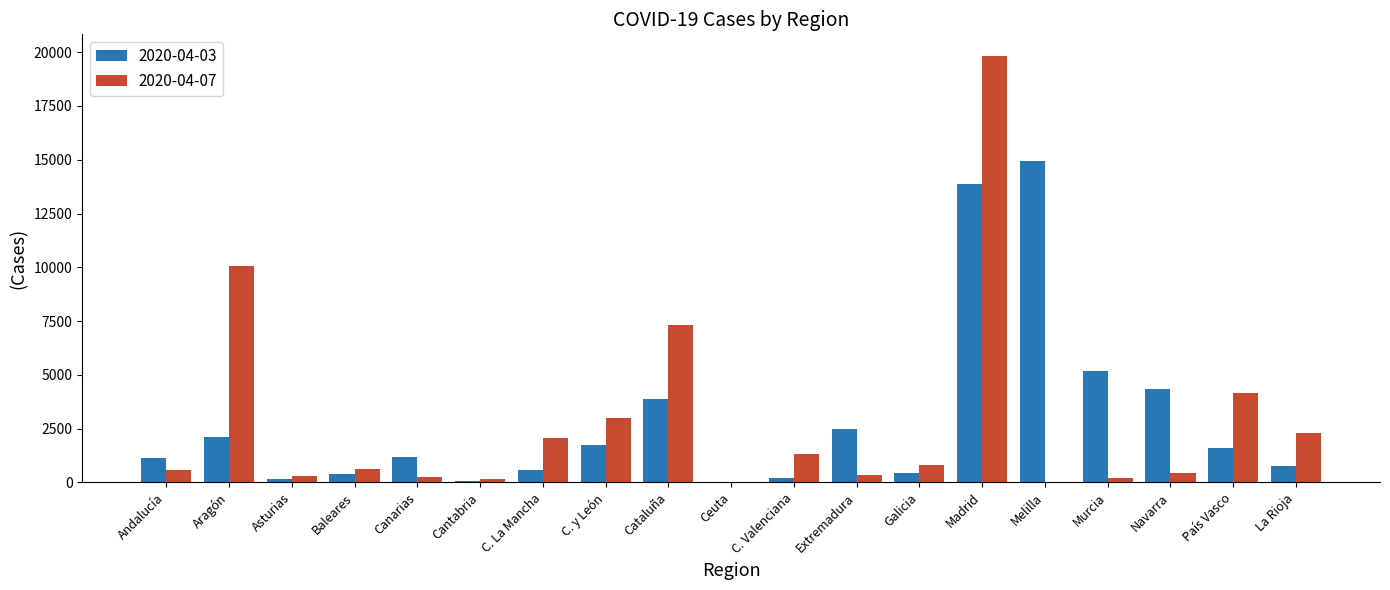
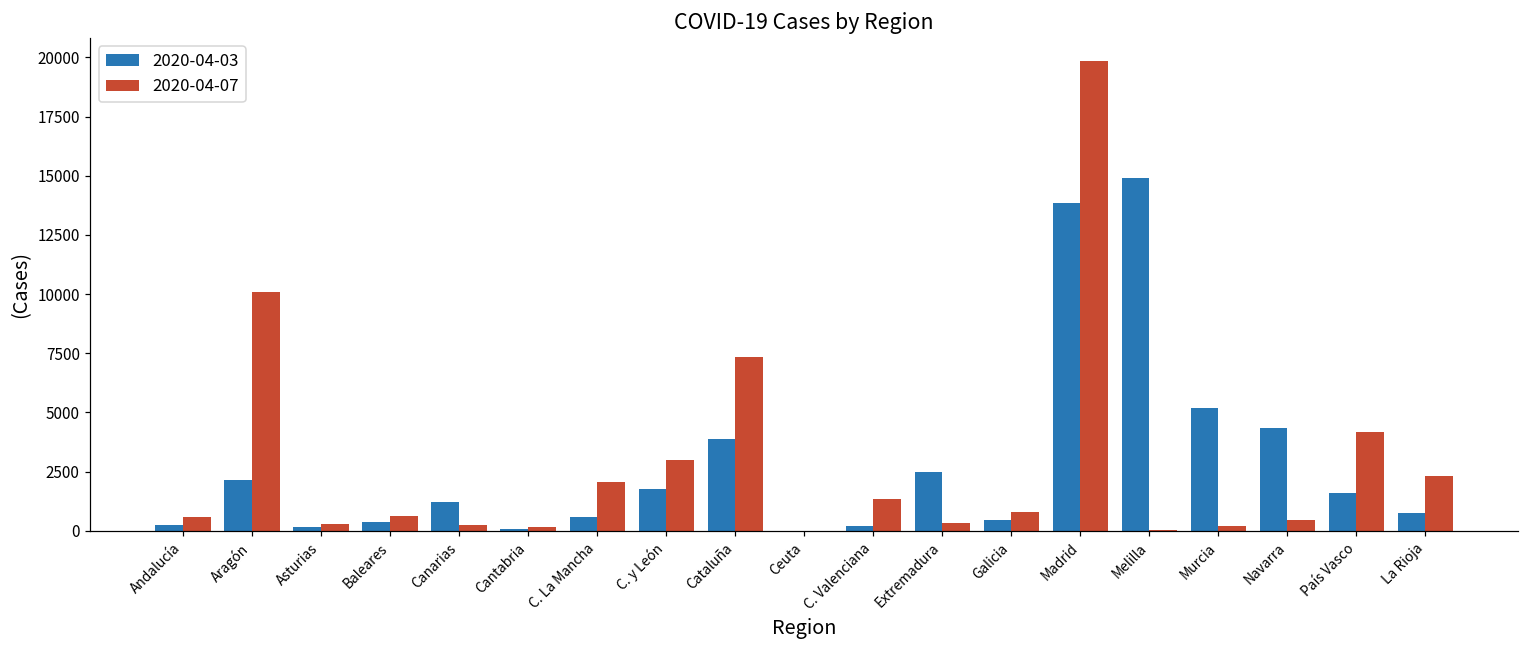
  {
    "2020-04-03": {
-     "Andalucía": 1100,
+     "Andalucía": 300,
      "Aragón": 2100,
      "Asturias": 200,
      "Baleares": 400,
      "Canarias": 1200,
      "C. La Mancha": 600,
      "C. y León": 1800,
      "Cataluña": 3900,
      "Ceuta": 0,
      "C. Valenciana": 200,
      "Extremadura": 2500,
      "Galicia": 400,
      "Madrid": 13900,
      "Melilla": 14900,
      "Murcia": 5200,
      "Navarra": 4300,
      "País Vasco": 1600,
      "La Rioja": 700
    },
    "2020-04-07": {
      "Andalucía": 600,
      "Aragón": 10100,
      "Asturias": 300,
      "Baleares": 600,
      "Canarias": 200,
      "Cantabria": 200,
      "C. La Mancha": 2100,
      "C. y León": 3000,
      "Cataluña": 7300,
      "C. Valenciana": 1300,
      "Extremadura": 300,
      "Galicia": 800,
      "Madrid": 19800,
      "Murcia": 200,
      "Navarra": 500,
      "País Vasco": 4200,
      "La Rioja": 2300
    }
  }
